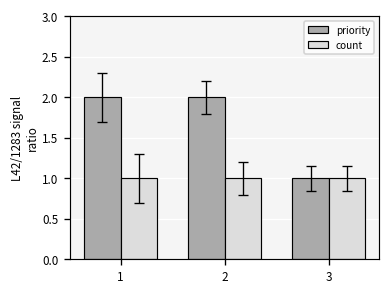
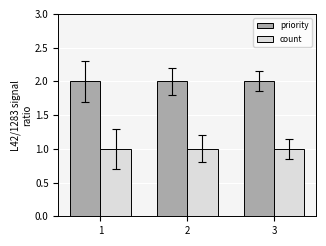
  {
    "priority": {
      "1": 2,
      "2": 2,
-     "3": 1
+     "3": 2
    },
    "count": {
      "1": 1,
      "2": 1,
      "3": 1
    }
  }
